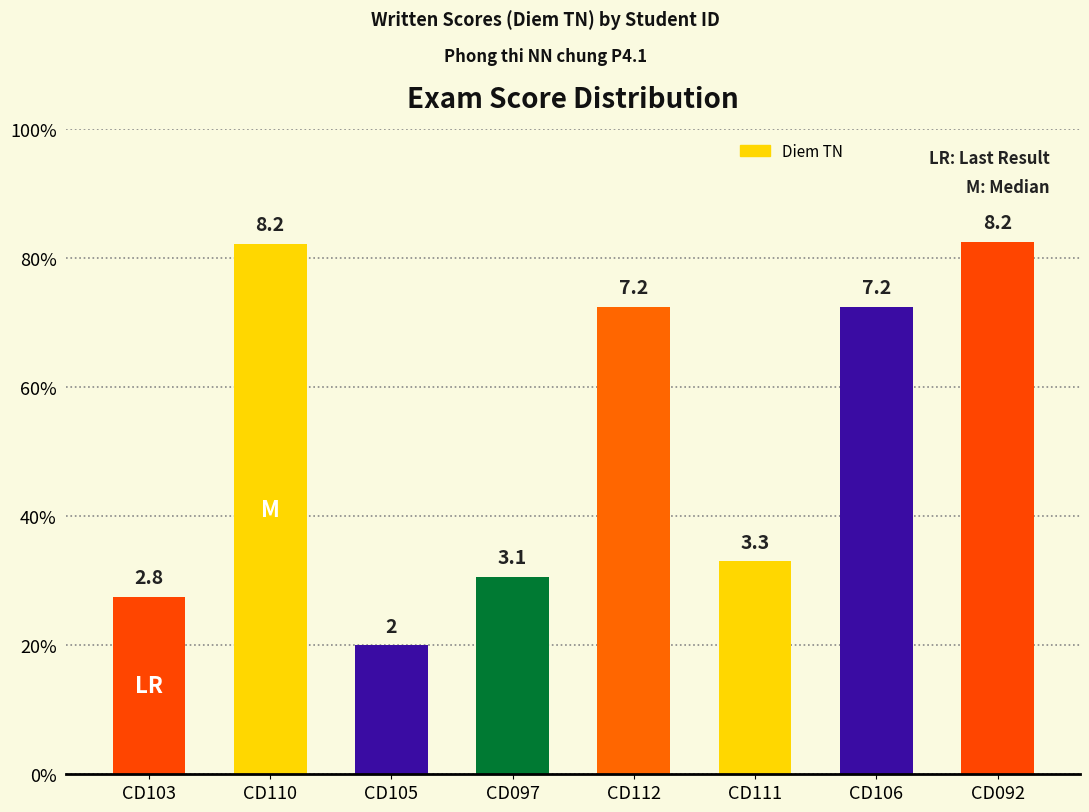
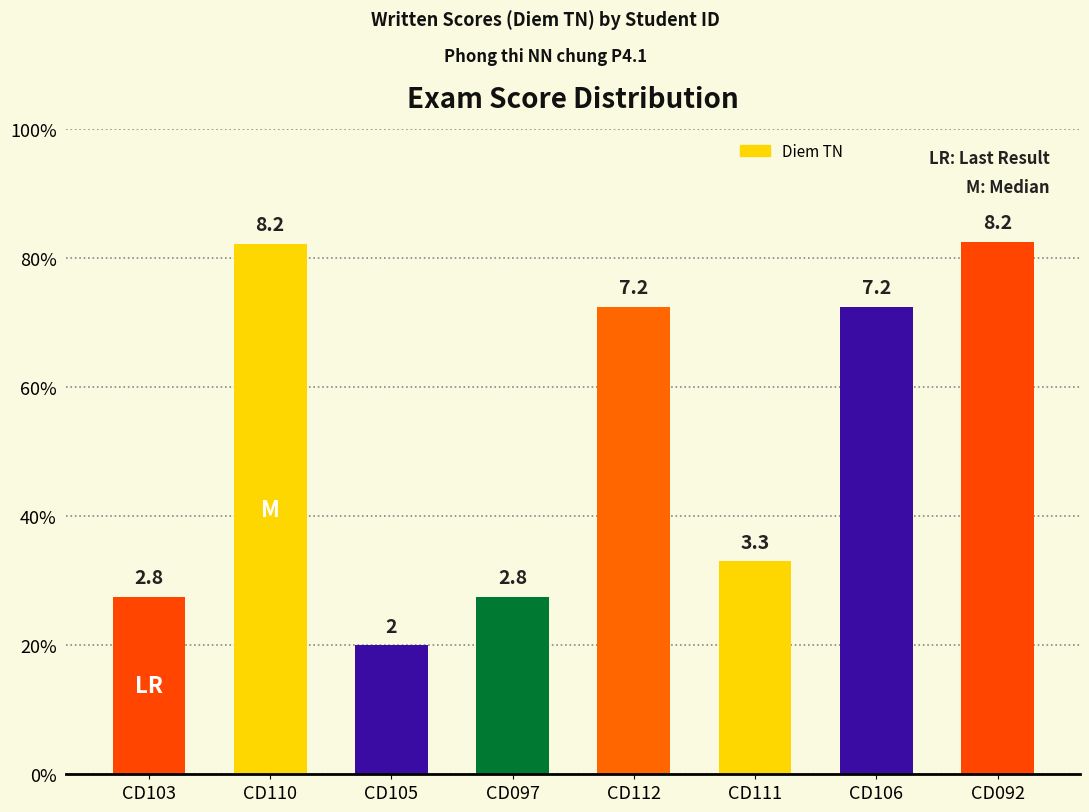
  {
    "CD103": 2.8,
    "CD110": 8.2,
    "CD105": 2,
-   "CD097": 3.1,
+   "CD097": 2.8,
    "CD112": 7.2,
    "CD111": 3.3,
    "CD106": 7.2,
    "CD092": 8.2
  }
